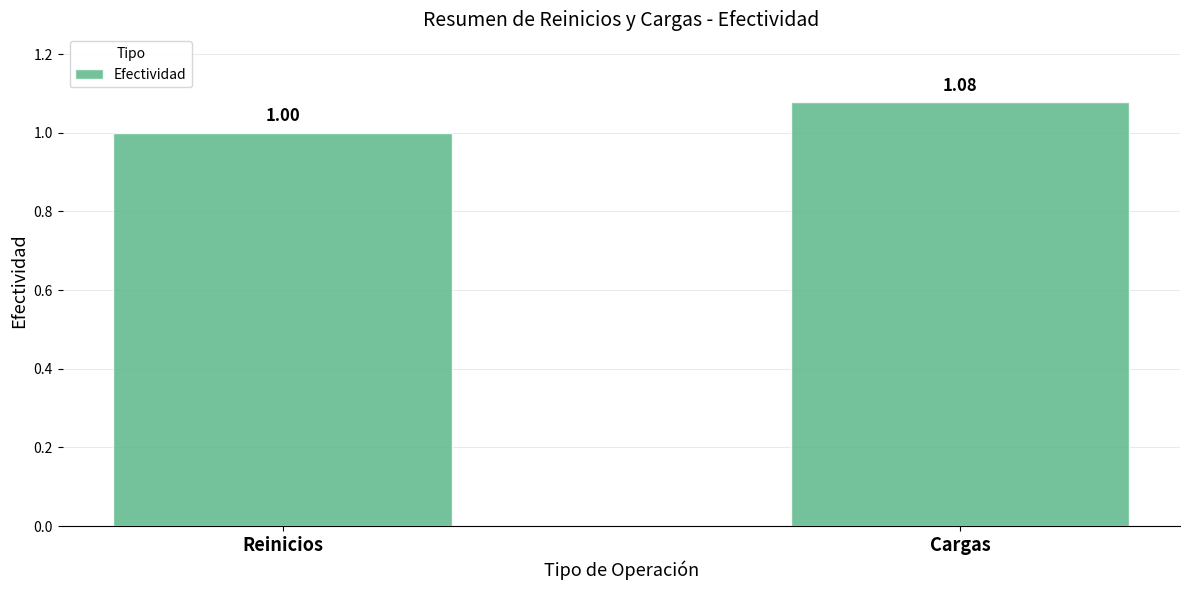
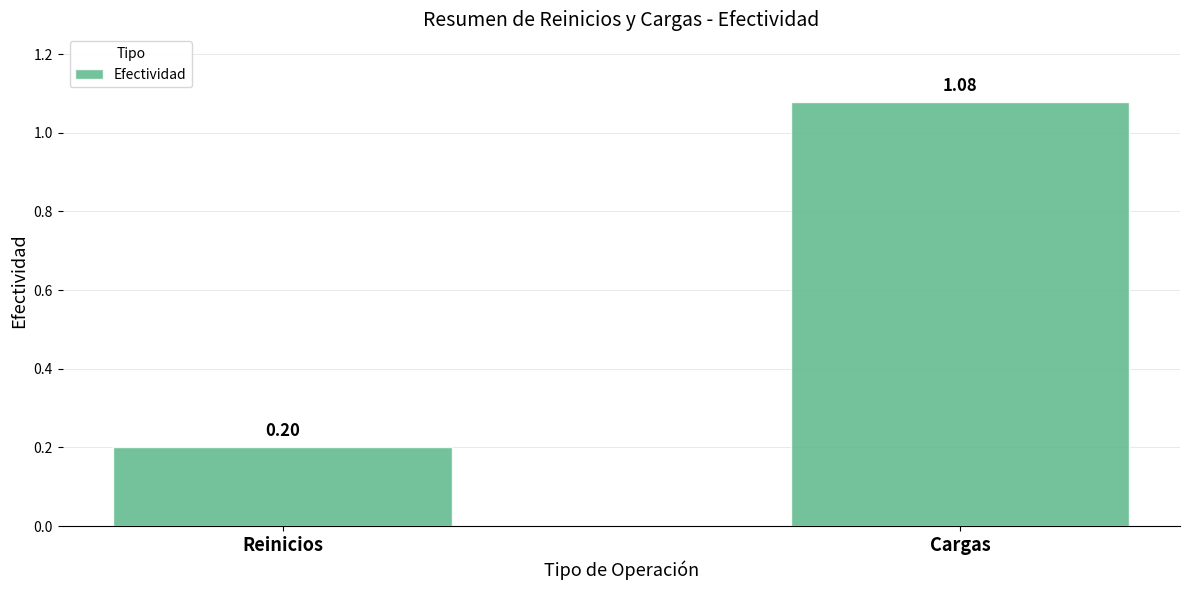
  {
-   "Reinicios": 1.00,
+   "Reinicios": 0.20,
    "Cargas": 1.08
  }
